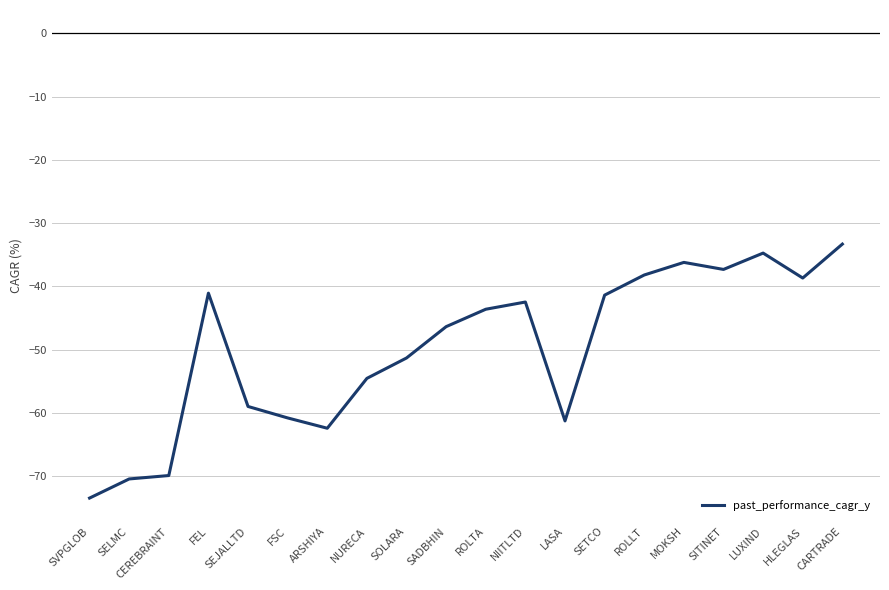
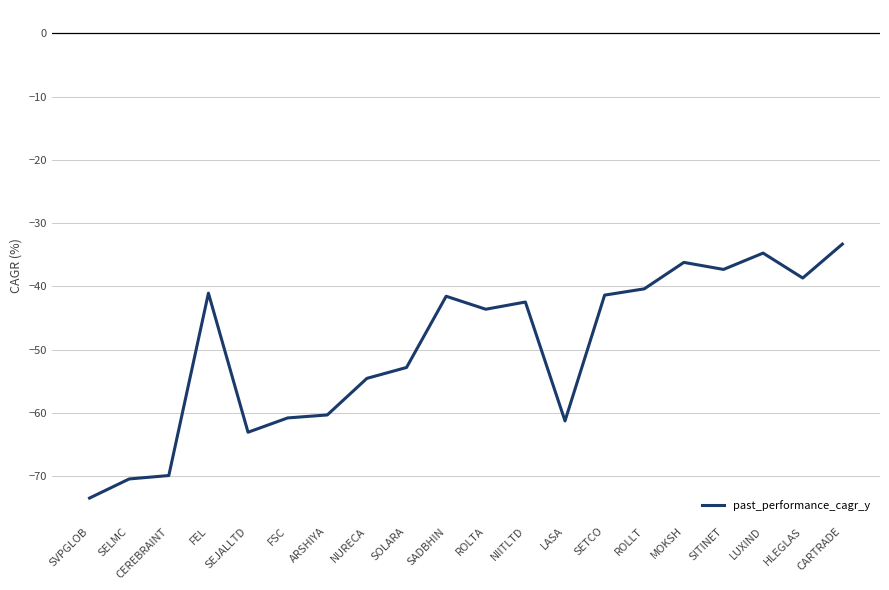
  {
    "SVPGLOB": -73,
    "SELMC": -70,
    "CEREBRAINT": -70,
    "FEL": -41,
-   "SEJALLTD": -59,
+   "SEJALLTD": -63,
    "FSC": -61,
-   "ARSHIYA": -62,
+   "ARSHIYA": -60,
    "NURECA": -55,
-   "SOLARA": -51,
-   "SADBHIN": -46,
+   "SOLARA": -53,
+   "SADBHIN": -42,
    "ROLTA": -44,
    "NIITLTD": -42,
    "LASA": -61,
    "SETCO": -41,
-   "ROLLT": -38,
+   "ROLLT": -40,
    "MOKSH": -36,
    "SITINET": -37,
    "LUXIND": -35,
    "HLEGLAS": -39,
    "CARTRADE": -33
  }
